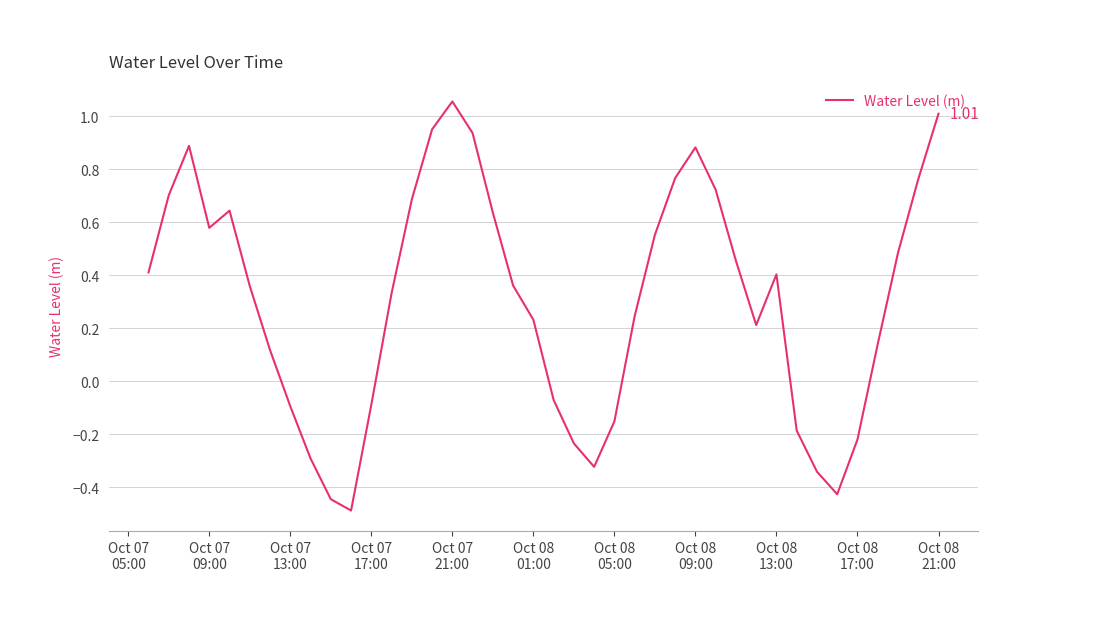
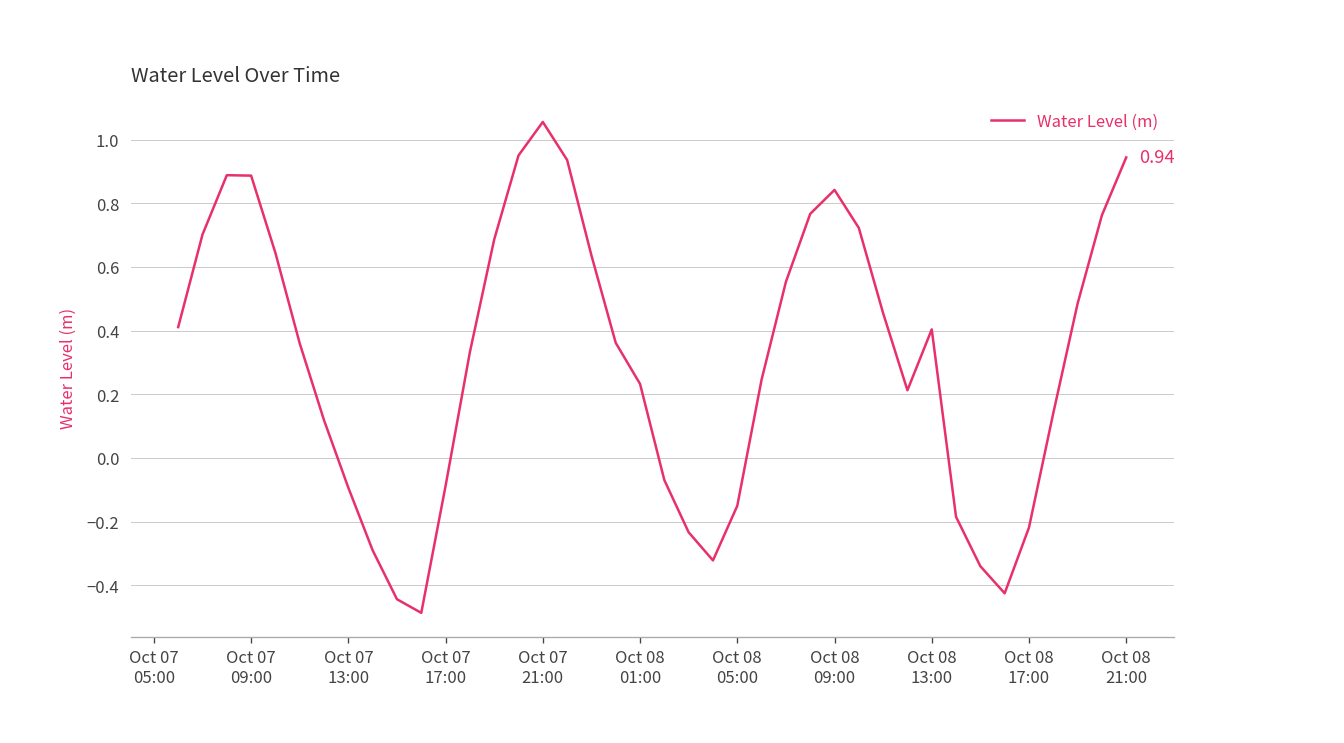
  {
-   "Oct 07 09:00": 0.58,
-   "Oct 08 09:00": 0.88,
-   "Oct 08 21:00": 1.01
+   "Oct 07 09:00": 0.89,
+   "Oct 08 09:00": 0.84,
+   "Oct 08 21:00": 0.94
  }
